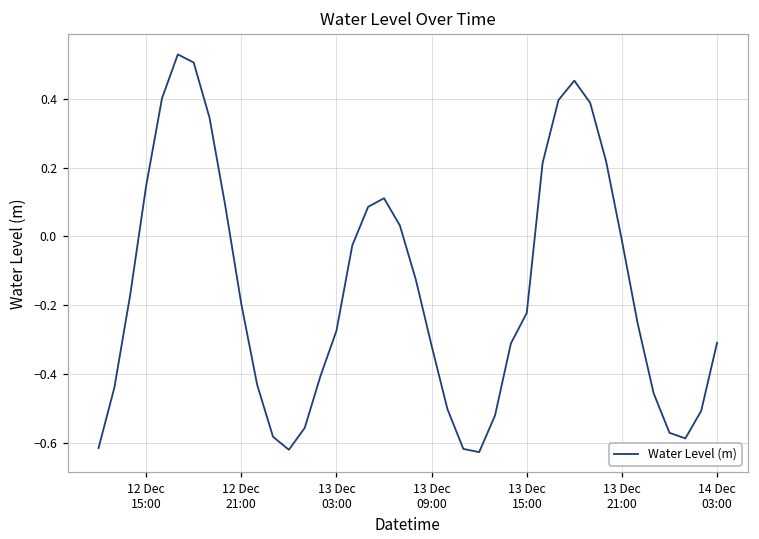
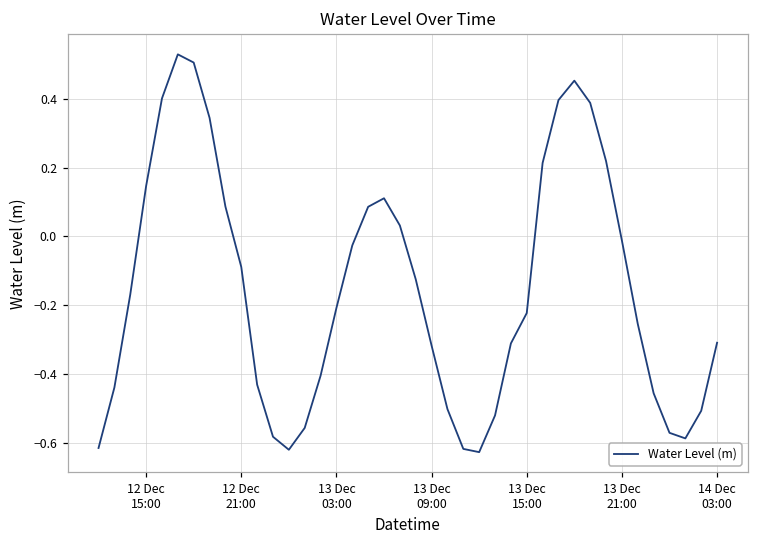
  {
    "12 Dec 15:00": 0.15,
-   "12 Dec 21:00": -0.20,
-   "13 Dec 03:00": -0.27,
+   "12 Dec 21:00": -0.09,
+   "13 Dec 03:00": -0.21,
    "13 Dec 09:00": -0.32,
    "13 Dec 15:00": -0.22,
    "13 Dec 21:00": -0.01,
    "14 Dec 03:00": -0.31
  }
